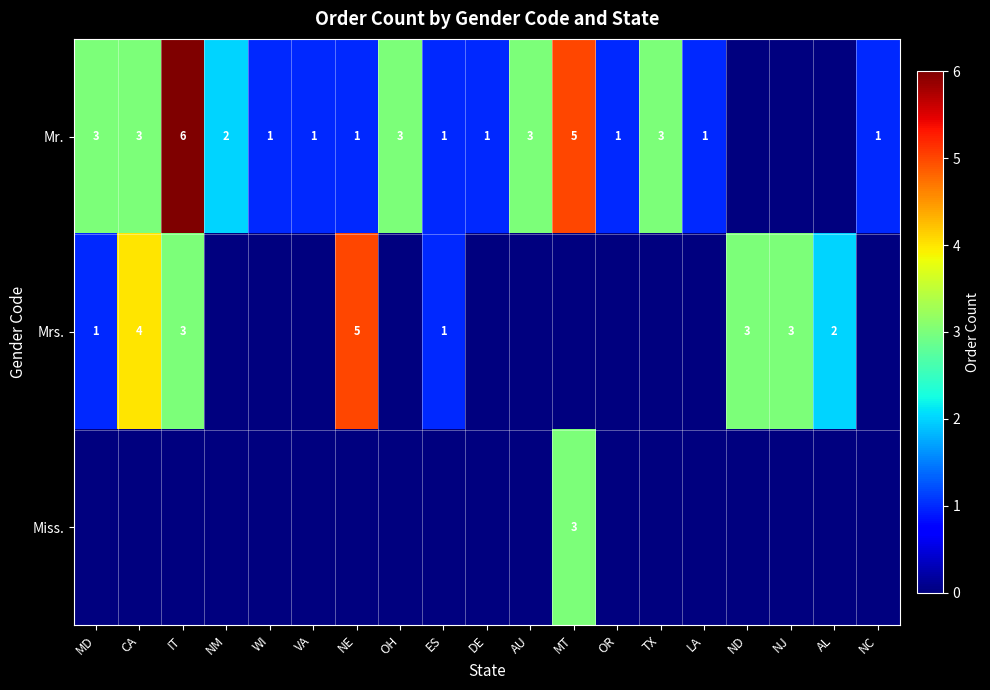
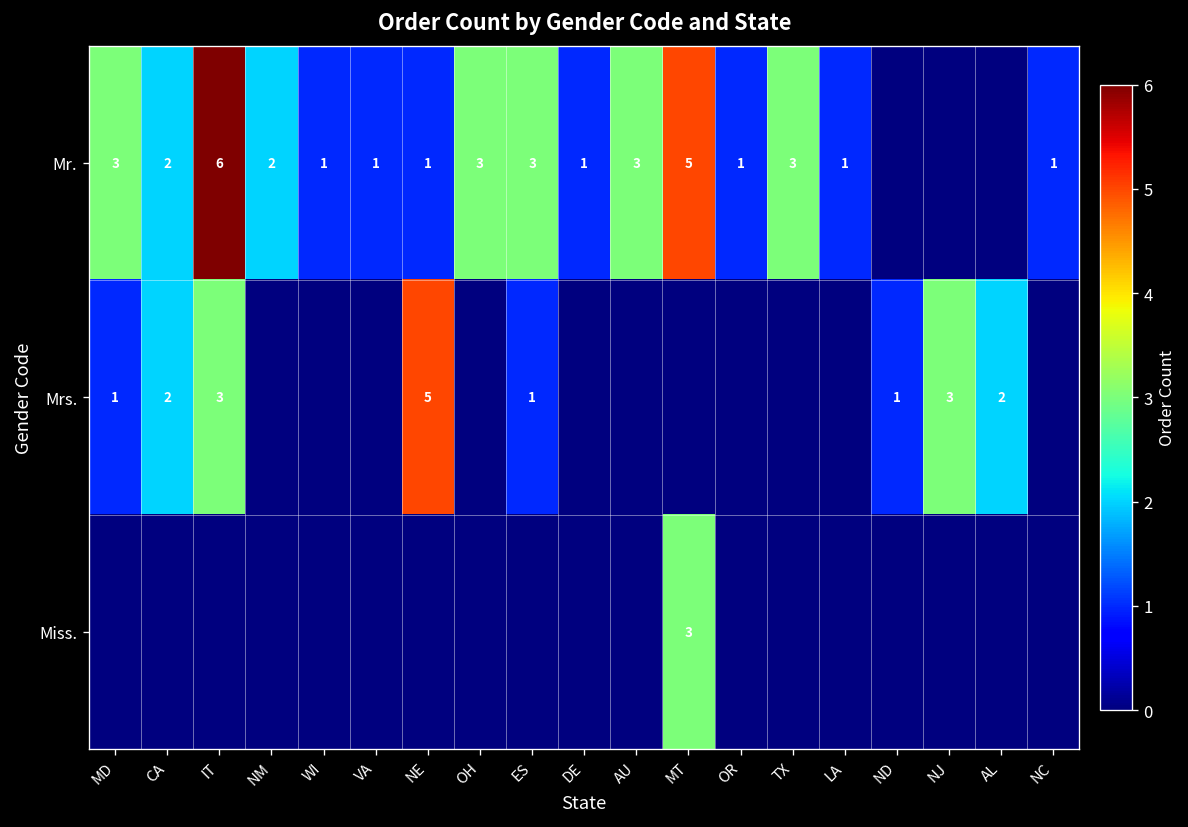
  {
    "Mr.": {
      "MD": 3,
-     "CA": 3,
+     "CA": 2,
      "IT": 6,
      "NM": 2,
      "WI": 1,
      "VA": 1,
      "NE": 1,
      "OH": 3,
-     "ES": 1,
+     "ES": 3,
      "DE": 1,
      "AU": 3,
      "MT": 5,
      "OR": 1,
      "TX": 3,
      "LA": 1,
      "NC": 1
    },
    "Mrs.": {
      "MD": 1,
-     "CA": 4,
+     "CA": 2,
      "IT": 3,
      "NE": 5,
      "ES": 1,
-     "ND": 3,
+     "ND": 1,
      "NJ": 3,
      "AL": 2
    },
    "Miss.": {
      "MT": 3
    }
  }
